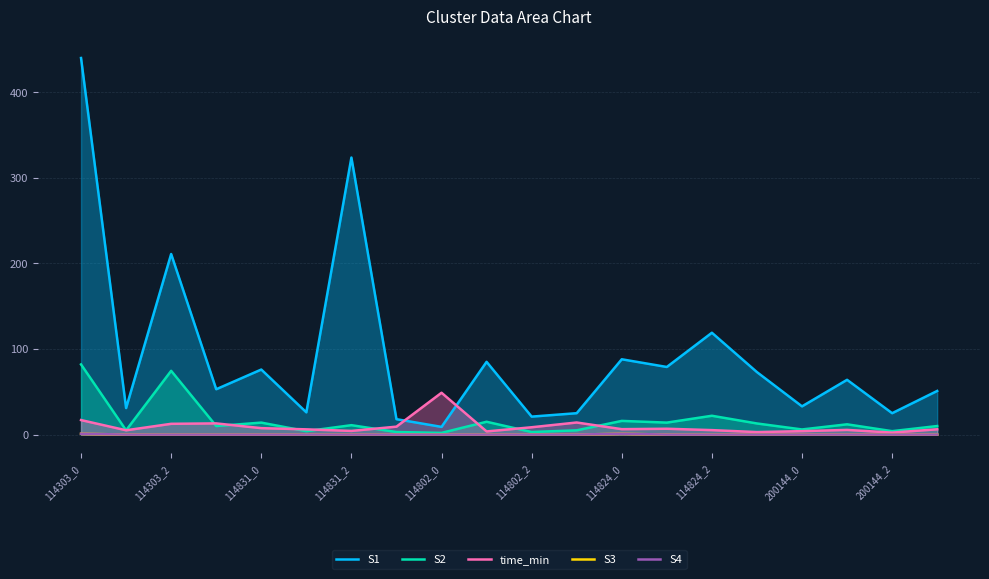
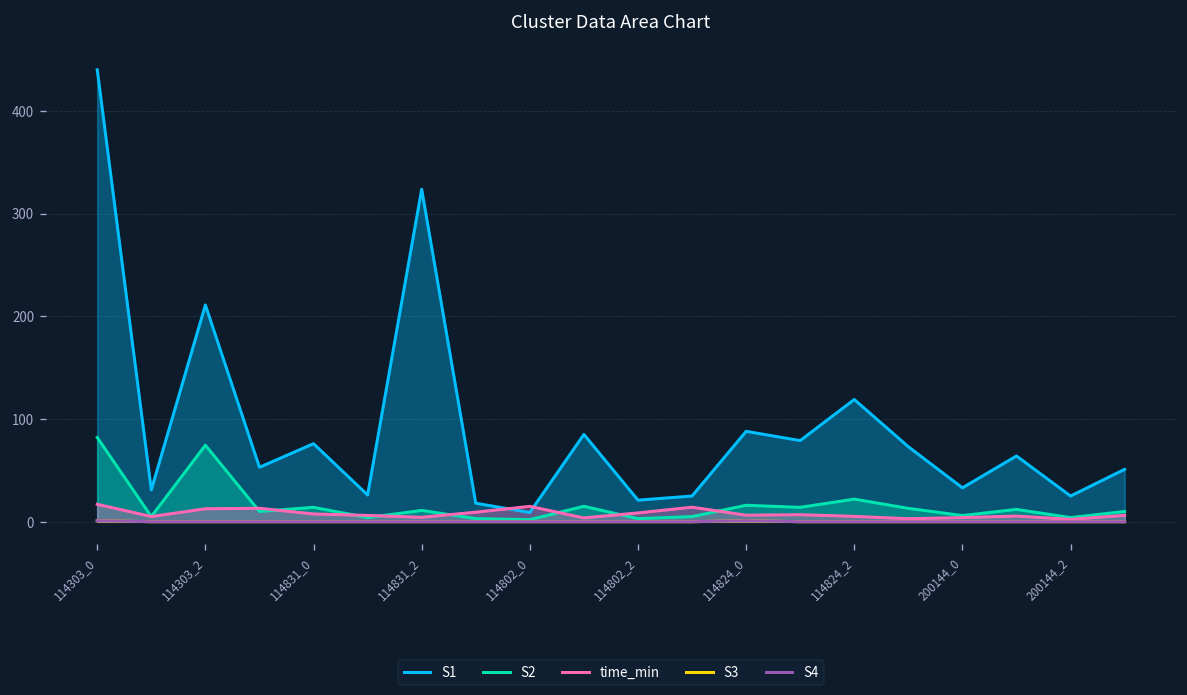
  {
    "S1": {
      "114303_0": 440,
      "114303_2": 210,
      "114831_0": 80,
      "114831_2": 320,
      "114802_0": 10,
      "114802_2": 20,
      "114824_0": 90,
      "114824_2": 120,
      "200144_0": 30,
      "200144_2": 30
    },
    "S2": {
      "114303_0": 80,
      "114303_2": 70,
      "114831_0": 10,
      "114831_2": 10,
      "114802_2": 0,
      "114824_0": 20,
      "114824_2": 20
    },
    "time_min": {
      "114303_0": 20,
      "114303_2": 10,
      "114831_0": 10,
      "114831_2": 0,
-     "114802_0": 50,
+     "114802_0": 10,
      "114802_2": 10,
      "114824_0": 10,
      "114824_2": 10
    },
    "S4": {
      "114303_0": 0,
      "114303_2": 0,
      "114831_0": 0,
      "114831_2": 0,
      "114802_2": 0,
      "114824_0": 0,
      "114824_2": 0,
      "200144_0": 0
    }
  }
